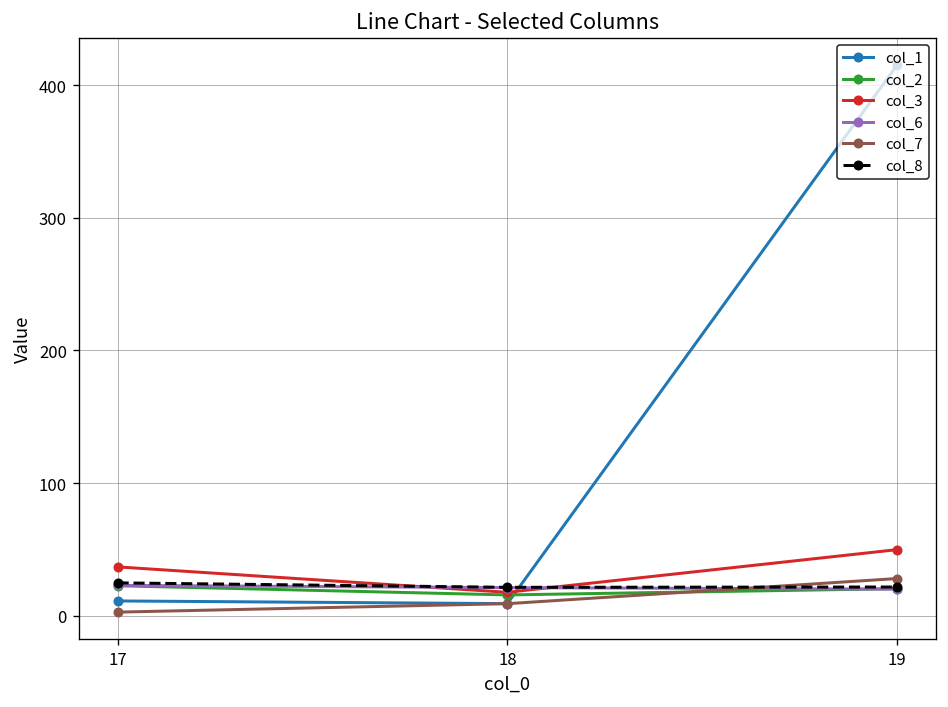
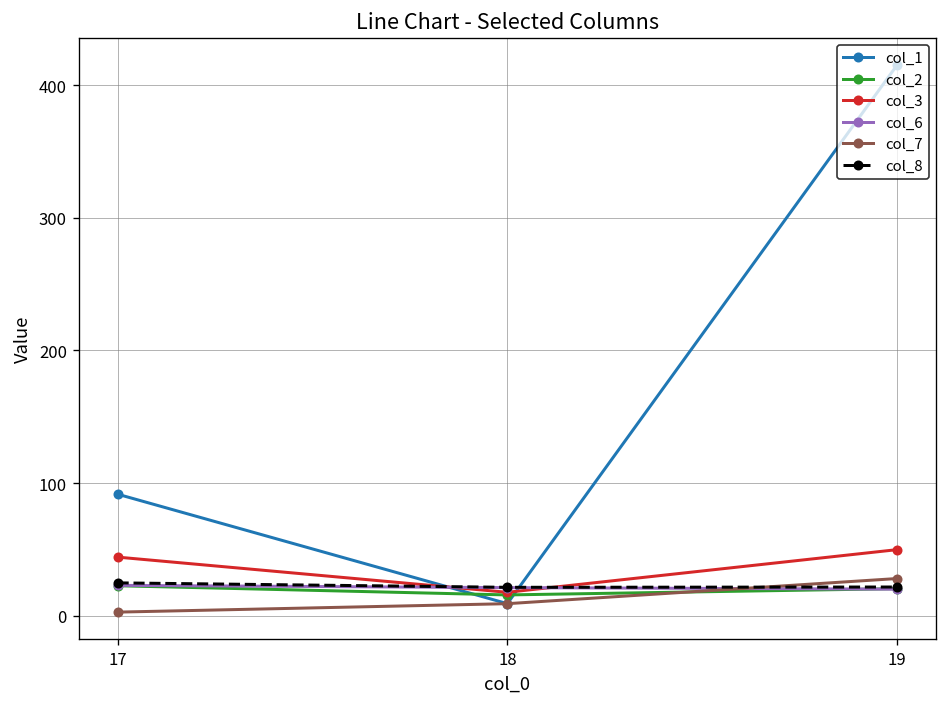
  {
    "col_1": {
-     "17": 11
+     "17": 92
    },
    "col_3": {
-     "17": 37,
+     "17": 44,
      "19": 50
    },
    "col_7": {
      "17": 3,
      "19": 28
    }
  }
